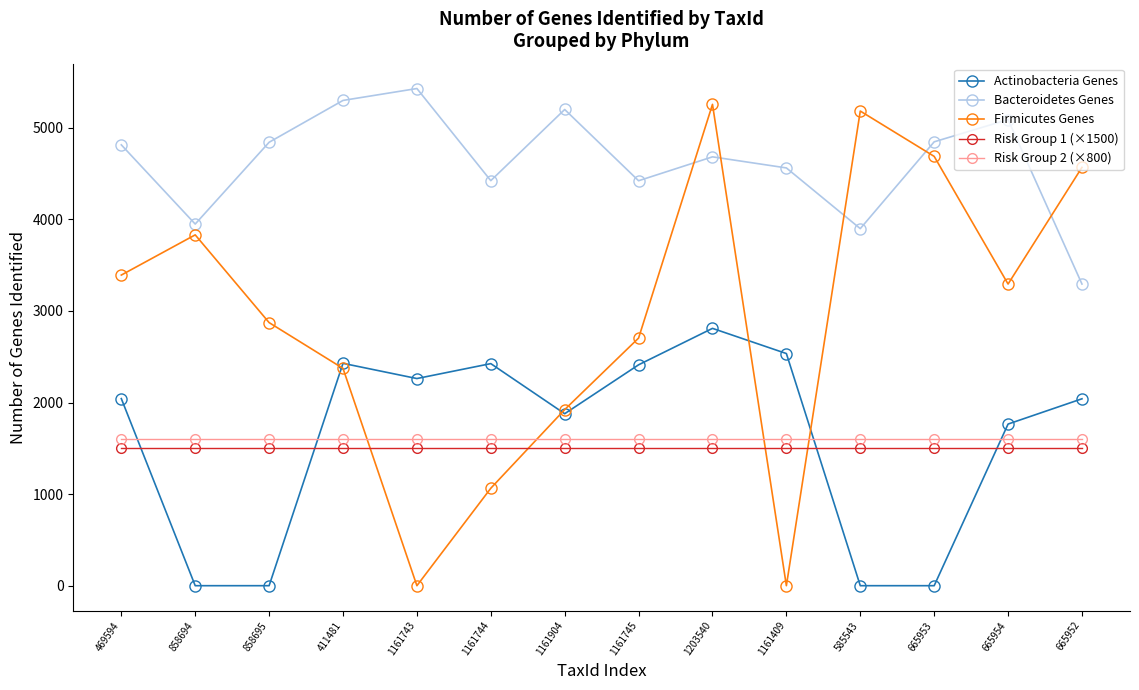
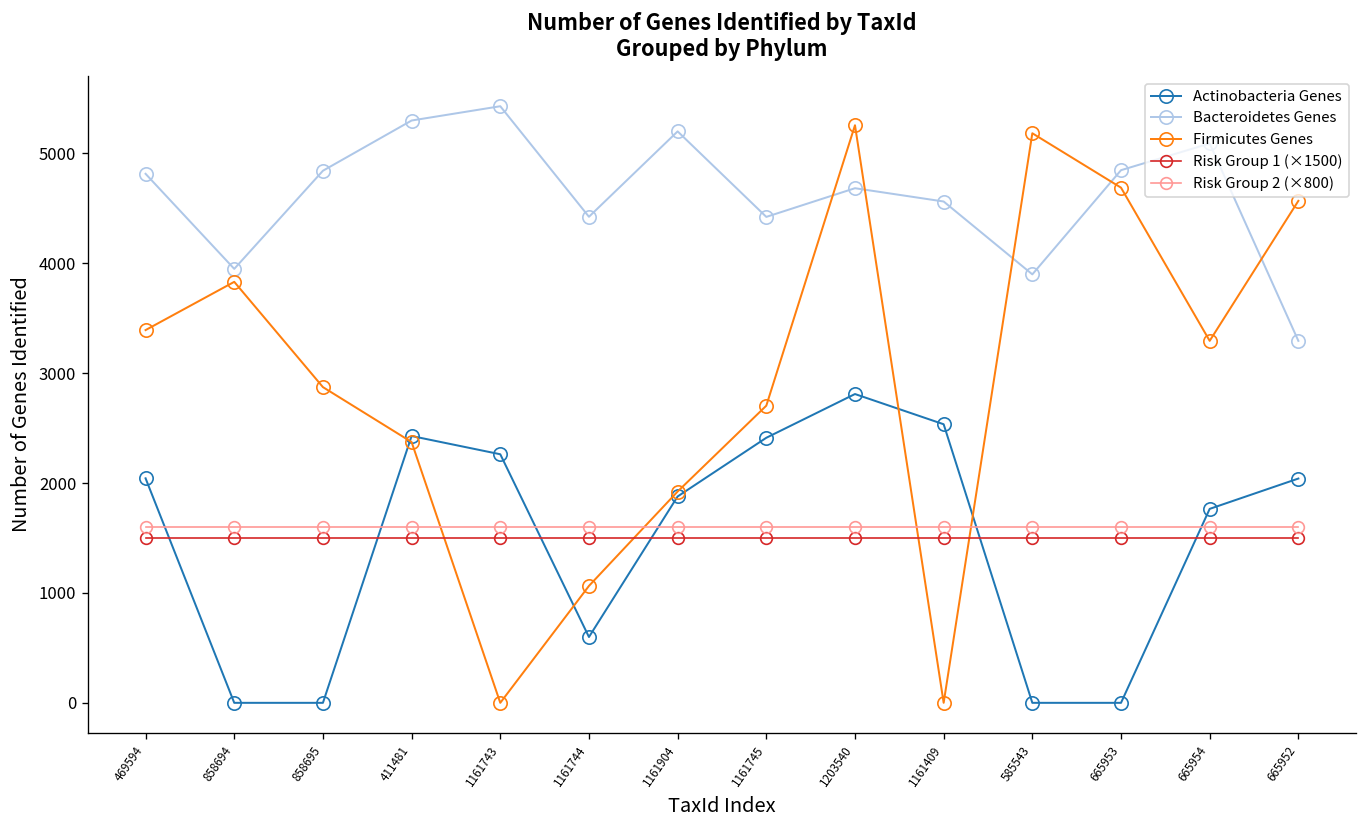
  {
    "Actinobacteria Genes": {
      "469594": 2000,
      "858694": 0,
      "858695": 0,
      "411481": 2400,
      "1161743": 2300,
-     "1161744": 2400,
+     "1161744": 600,
      "1161904": 1900,
      "1161745": 2400,
      "1203540": 2800,
      "1161409": 2500,
      "585543": 0,
      "665953": 0,
      "665954": 1800,
      "665952": 2000
    },
    "Bacteroidetes Genes": {
      "469594": 4800,
      "858694": 3900,
      "858695": 4800,
      "411481": 5300,
      "1161743": 5400,
      "1161744": 4400,
      "1161904": 5200,
      "1161745": 4400,
      "1203540": 4700,
      "1161409": 4600,
      "585543": 3900,
      "665953": 4800,
      "665952": 3300
    },
    "Firmicutes Genes": {
      "469594": 3400,
      "858694": 3800,
      "858695": 2900,
      "411481": 2400,
      "1161743": 0,
      "1161744": 1100,
      "1161904": 1900,
      "1161745": 2700,
      "1203540": 5300,
      "1161409": 0,
      "585543": 5200,
      "665953": 4700,
      "665954": 3300
    },
    "Risk Group 1 (×1500)": {
      "469594": 1500,
      "858694": 1500,
      "858695": 1500,
      "411481": 1500,
      "1161743": 1500,
      "1161744": 1500,
      "1161904": 1500,
      "1161745": 1500,
      "1203540": 1500,
      "1161409": 1500,
      "585543": 1500,
      "665953": 1500,
      "665954": 1500,
      "665952": 1500
    },
    "Risk Group 2 (×800)": {
      "469594": 1600,
      "858694": 1600,
      "858695": 1600,
      "411481": 1600,
      "1161743": 1600,
      "1161744": 1600,
      "1161904": 1600,
      "1161745": 1600,
      "1203540": 1600,
      "1161409": 1600,
      "585543": 1600,
      "665953": 1600,
      "665954": 1600,
      "665952": 1600
    }
  }
